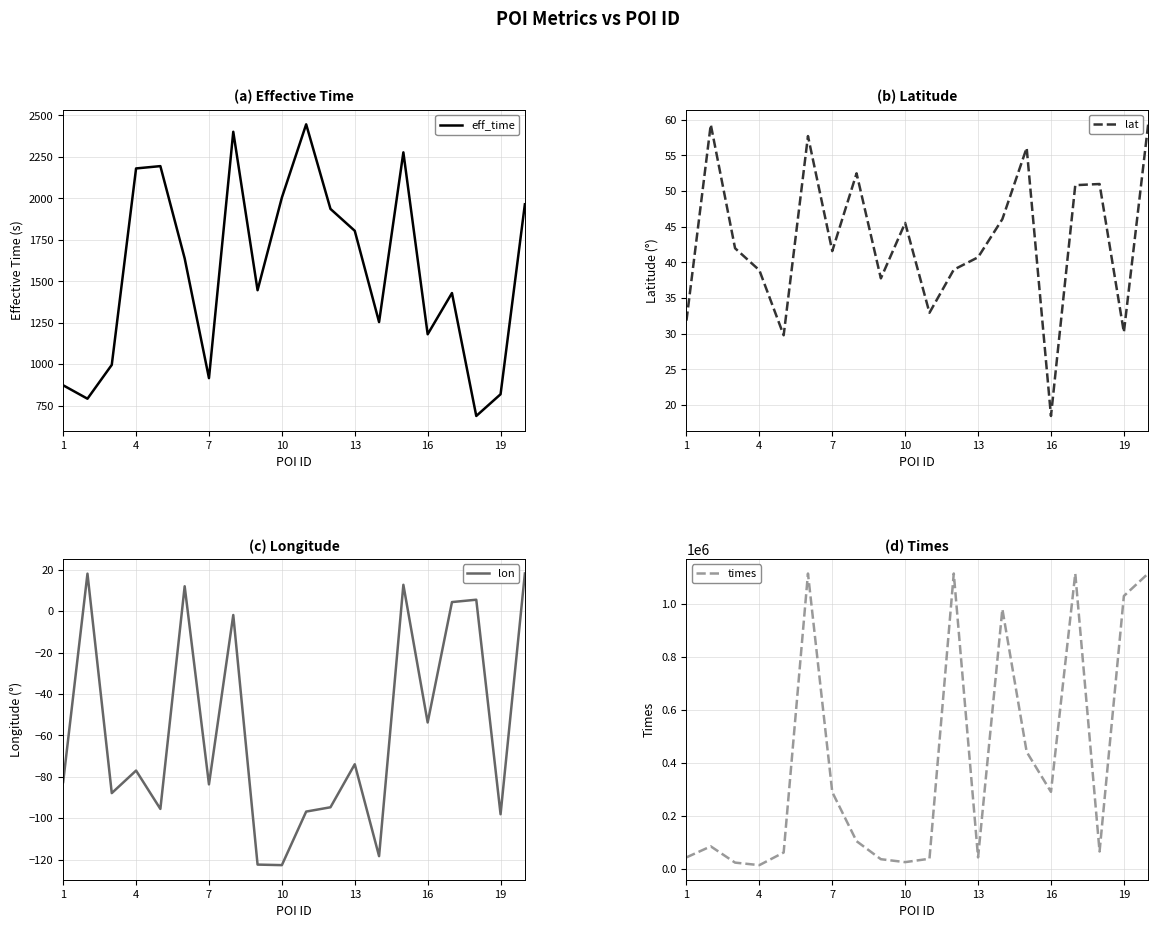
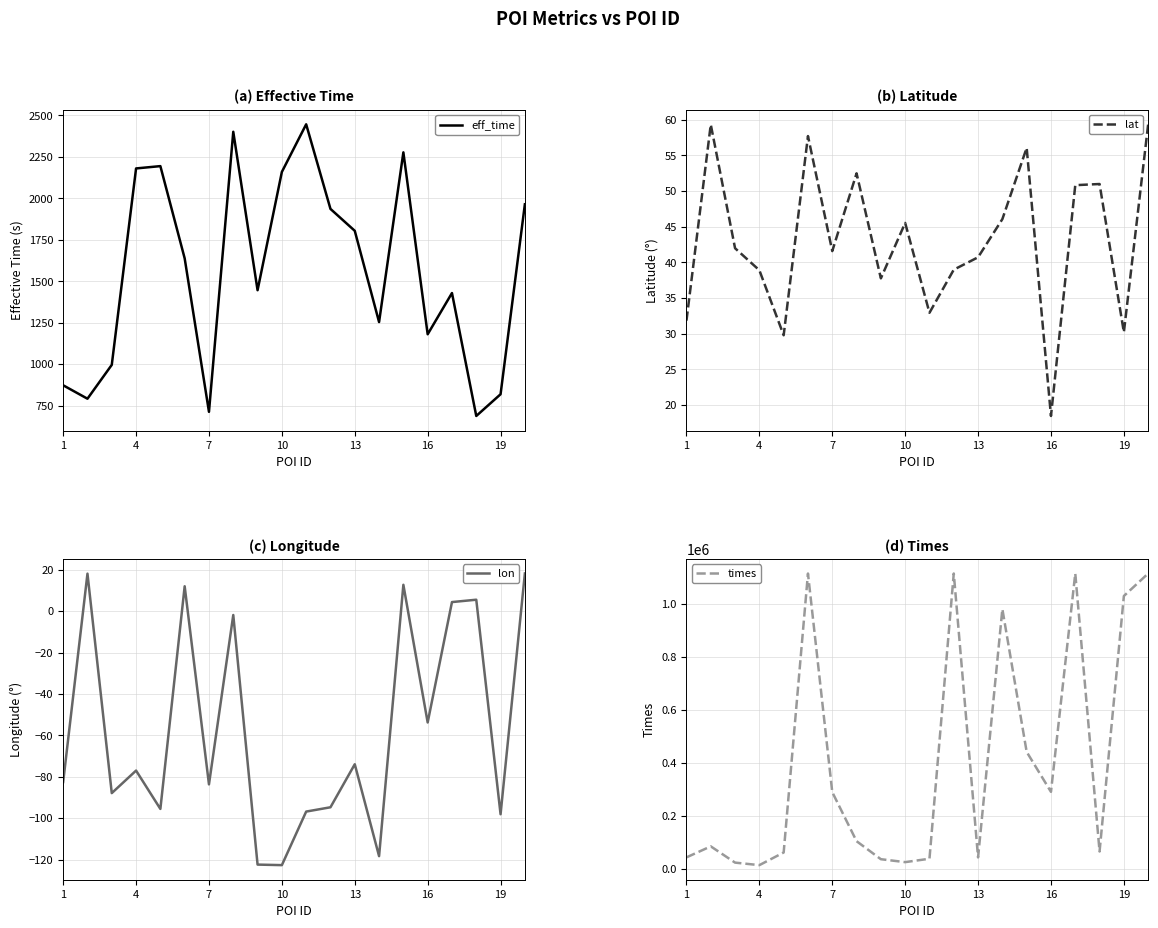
  {
    "(a) Effective Time": {
      "1": 870,
      "4": 2180,
-     "7": 920,
-     "10": 2000,
+     "7": 710,
+     "10": 2160,
      "13": 1800,
      "16": 1180,
      "19": 820
    },
    "(b) Latitude": {
      "1": 32,
      "4": 39,
      "7": 42,
      "10": 46,
      "13": 41,
      "16": 18,
      "19": 30
    },
    "(c) Longitude": {
      "1": -83,
      "4": -77,
      "7": -84,
      "10": -123,
      "13": -74,
      "16": -54,
      "19": -98
    },
    "(d) Times": {
      "1": 40000,
      "4": 10000,
      "7": 290000,
      "10": 20000,
      "13": 40000,
      "16": 290000,
      "19": 1030000
    }
  }
